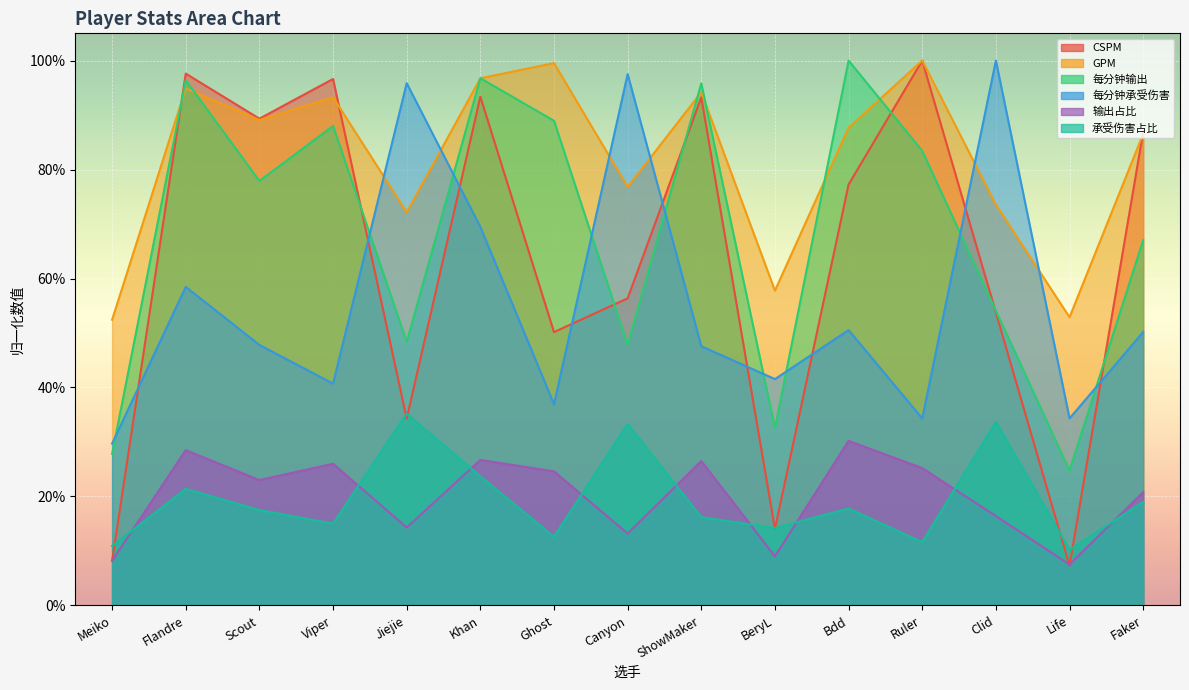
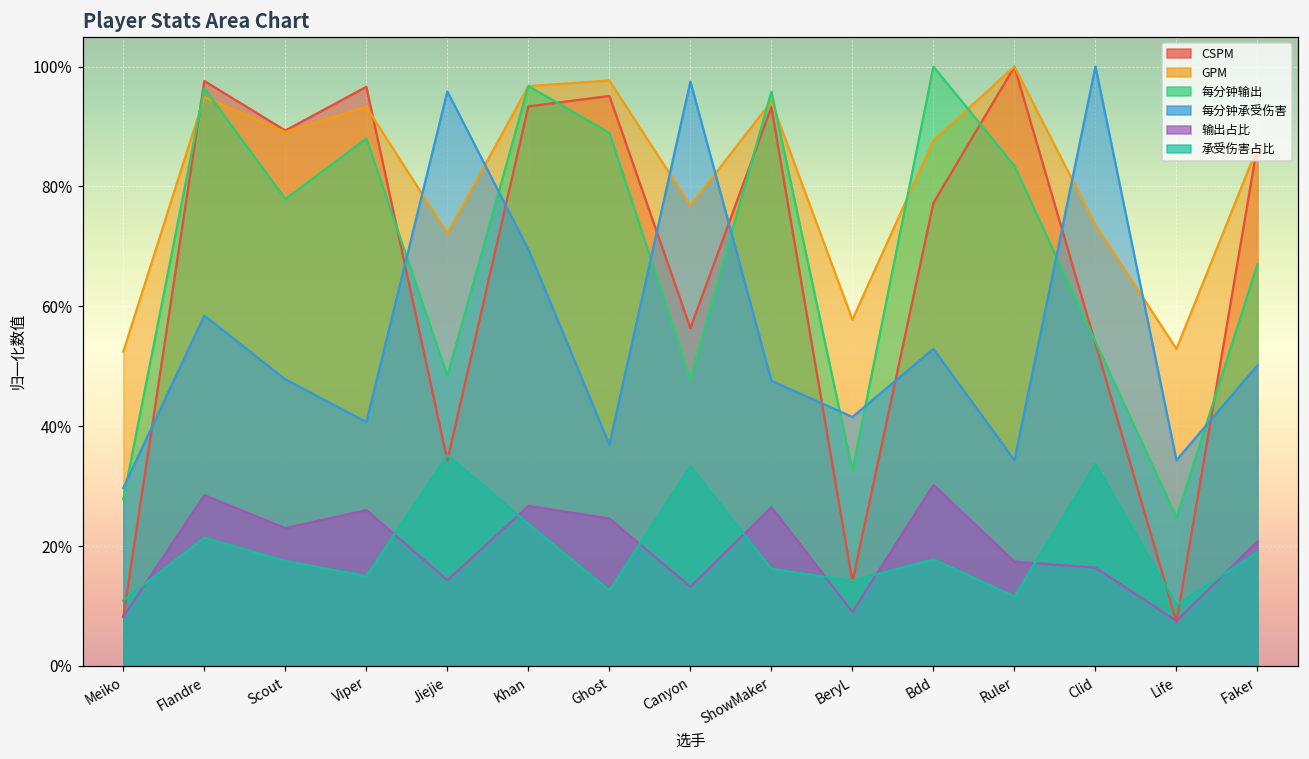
  {
    "CSPM": {
      "Flandre": "98%",
      "Viper": "97%",
      "Jiejie": "34%",
      "Khan": "93%",
-     "Ghost": "50%",
+     "Ghost": "95%",
      "Canyon": "56%",
      "ShowMaker": "93%",
      "Bdd": "77%"
    },
    "GPM": {
      "Meiko": "52%",
      "Flandre": "95%",
      "Viper": "93%",
      "Jiejie": "72%",
-     "Ghost": "100%",
+     "Ghost": "98%",
      "Canyon": "77%",
      "ShowMaker": "94%",
      "BeryL": "58%",
      "Bdd": "88%",
      "Clid": "74%",
      "Life": "53%"
    },
    "每分钟承受伤害": {
      "Meiko": "30%",
      "Flandre": "58%",
      "Scout": "48%",
      "Viper": "41%",
      "Jiejie": "96%",
      "Khan": "69%",
      "Ghost": "37%",
      "Canyon": "98%",
      "ShowMaker": "48%",
      "BeryL": "42%",
-     "Bdd": "51%",
+     "Bdd": "53%",
      "Ruler": "34%",
      "Clid": "100%",
      "Life": "34%",
      "Faker": "50%"
    },
    "输出占比": {
      "Flandre": "28%",
      "Scout": "23%",
      "Viper": "26%",
      "Jiejie": "14%",
      "Khan": "27%",
      "Ghost": "25%",
      "Canyon": "13%",
      "ShowMaker": "27%",
      "BeryL": "9%",
      "Bdd": "30%",
-     "Ruler": "25%",
+     "Ruler": "17%",
      "Clid": "16%",
      "Faker": "21%"
    }
  }
